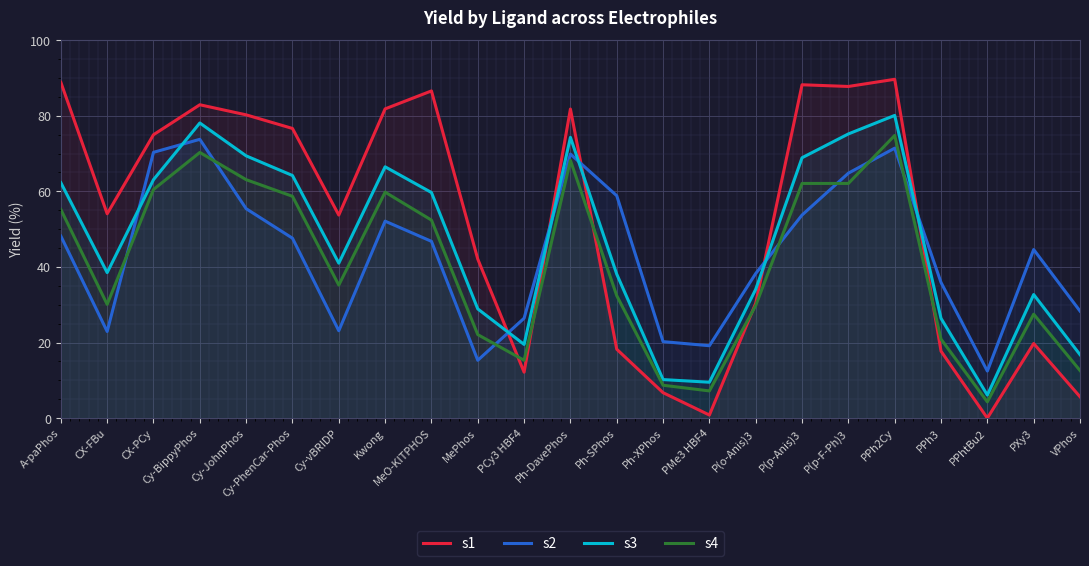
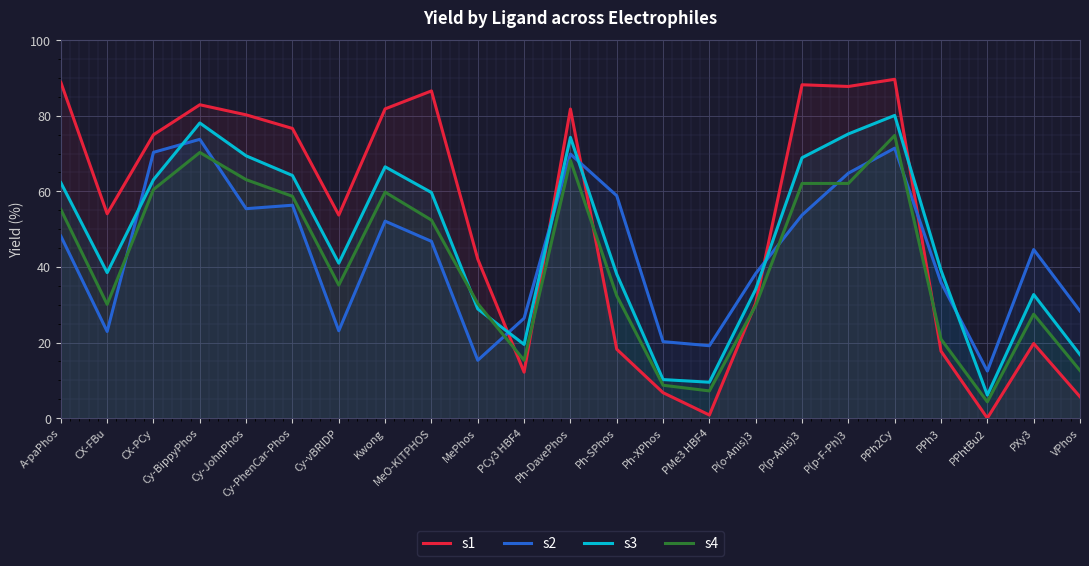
  {
    "s1": {
      "A-paPhos": 89,
      "CX-FBu": 54,
      "CX-PCy": 75,
      "Cy-BippyPhos": 83,
      "Cy-JohnPhos": 80,
      "Cy-PhenCar-Phos": 77,
      "Cy-vBRIDP": 54,
      "Kwong": 82,
      "MeO-KITPHOS": 87,
      "MePhos": 42,
      "PCy3 HBF4": 12,
      "Ph-DavePhos": 82,
      "Ph-SPhos": 18,
      "Ph-XPhos": 7,
      "PMe3 HBF4": 1,
      "P(p-Anis)3": 88,
      "P(p-F-Ph)3": 88,
      "PPh2Cy": 90,
      "PPh3": 18,
      "PPhtBu2": 0,
      "PXy3": 20,
      "VPhos": 6
    },
    "s2": {
      "A-paPhos": 48,
      "CX-FBu": 23,
      "CX-PCy": 70,
      "Cy-BippyPhos": 74,
      "Cy-JohnPhos": 55,
-     "Cy-PhenCar-Phos": 48,
+     "Cy-PhenCar-Phos": 56,
      "Cy-vBRIDP": 23,
      "Kwong": 52,
      "MeO-KITPHOS": 47,
      "MePhos": 15,
      "PCy3 HBF4": 26,
      "Ph-DavePhos": 70,
      "Ph-SPhos": 59,
      "Ph-XPhos": 20,
      "PMe3 HBF4": 19,
      "P(o-Anis)3": 38,
      "P(p-Anis)3": 54,
      "P(p-F-Ph)3": 65,
      "PPh2Cy": 71,
      "PPh3": 36,
      "PPhtBu2": 12,
      "PXy3": 45,
      "VPhos": 28
    },
    "s3": {
      "A-paPhos": 62,
      "CX-FBu": 39,
      "CX-PCy": 63,
      "Cy-BippyPhos": 78,
      "Cy-JohnPhos": 69,
      "Cy-PhenCar-Phos": 64,
      "Cy-vBRIDP": 41,
      "Kwong": 67,
      "MeO-KITPHOS": 60,
      "MePhos": 29,
      "PCy3 HBF4": 20,
      "Ph-DavePhos": 74,
      "Ph-SPhos": 38,
      "Ph-XPhos": 10,
      "PMe3 HBF4": 10,
      "P(o-Anis)3": 34,
      "P(p-Anis)3": 69,
      "P(p-F-Ph)3": 75,
      "PPh2Cy": 80,
-     "PPh3": 26,
+     "PPh3": 39,
      "PPhtBu2": 6,
      "PXy3": 33,
      "VPhos": 17
    },
    "s4": {
      "A-paPhos": 55,
      "CX-FBu": 30,
      "CX-PCy": 61,
      "Cy-BippyPhos": 70,
      "Cy-JohnPhos": 63,
      "Cy-PhenCar-Phos": 59,
      "Cy-vBRIDP": 35,
      "Kwong": 60,
      "MeO-KITPHOS": 52,
-     "MePhos": 22,
+     "MePhos": 30,
      "PCy3 HBF4": 15,
      "Ph-DavePhos": 68,
      "Ph-SPhos": 32,
      "Ph-XPhos": 9,
      "PMe3 HBF4": 7,
      "P(p-Anis)3": 62,
      "P(p-F-Ph)3": 62,
      "PPh2Cy": 75,
      "PPh3": 21,
      "PPhtBu2": 4,
      "PXy3": 28,
      "VPhos": 13
    }
  }
